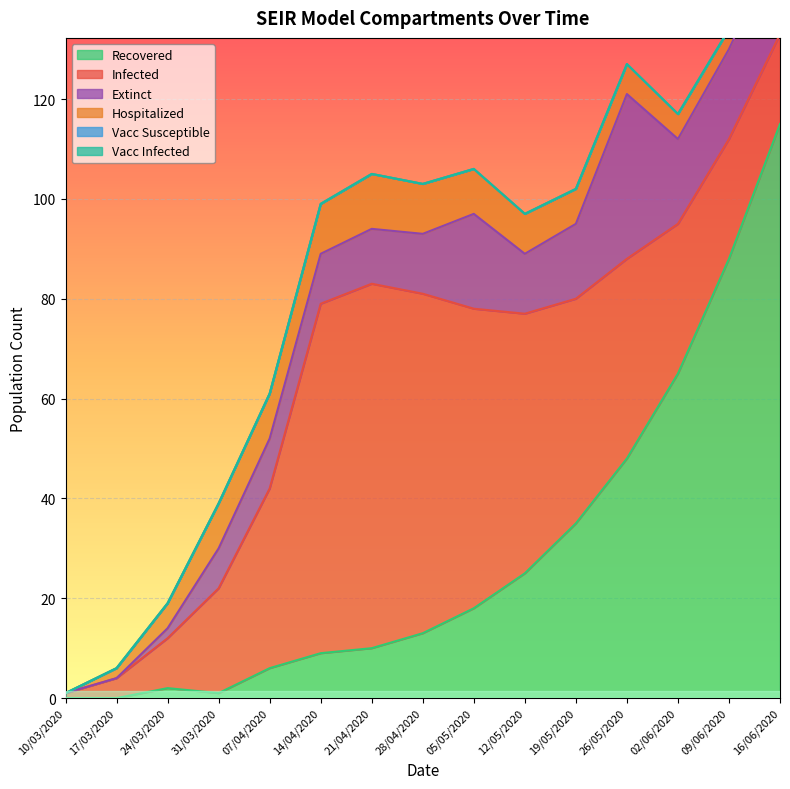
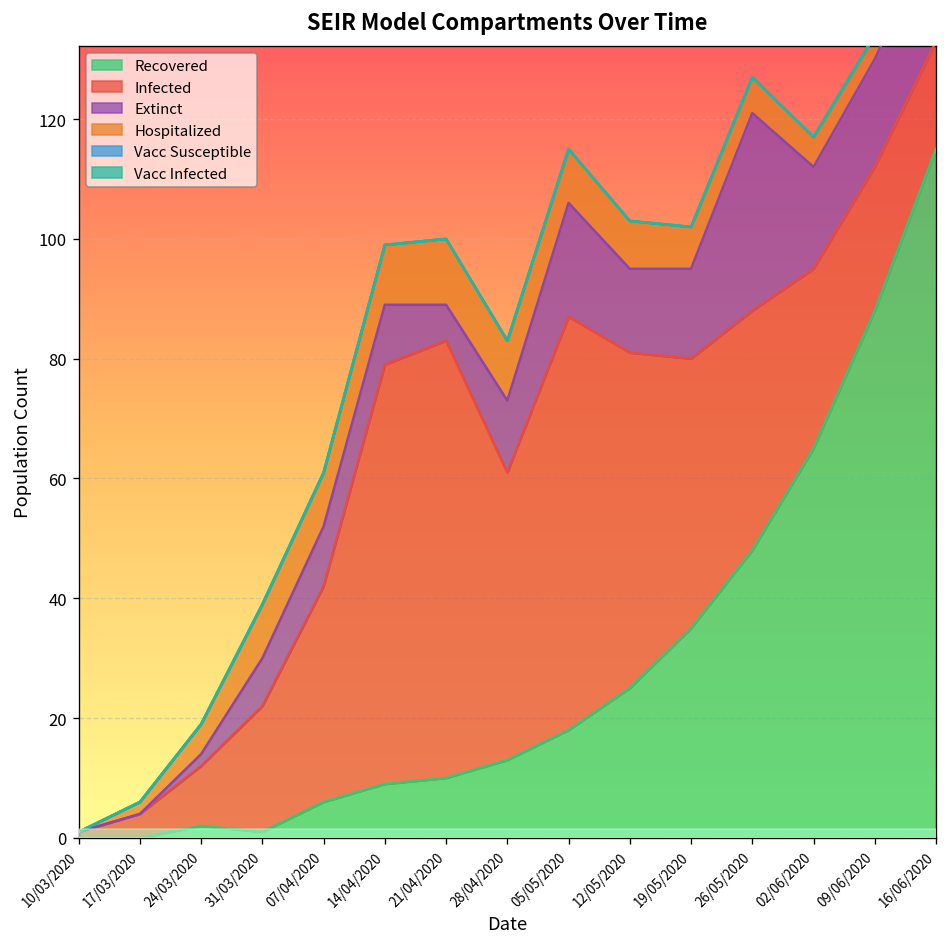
  {
    "Infected": {
      "24/03/2020": 10,
      "31/03/2020": 21,
      "07/04/2020": 36,
      "14/04/2020": 70,
      "21/04/2020": 73,
-     "28/04/2020": 68,
-     "05/05/2020": 60,
-     "12/05/2020": 52,
+     "28/04/2020": 48,
+     "05/05/2020": 69,
+     "12/05/2020": 56,
      "19/05/2020": 45,
      "26/05/2020": 40,
      "02/06/2020": 30,
      "09/06/2020": 24
    },
    "Extinct": {
      "24/03/2020": 2,
      "31/03/2020": 8,
      "07/04/2020": 10,
      "14/04/2020": 10,
-     "21/04/2020": 11,
+     "21/04/2020": 6,
      "28/04/2020": 12,
      "05/05/2020": 19,
-     "12/05/2020": 12,
+     "12/05/2020": 14,
      "19/05/2020": 15,
      "26/05/2020": 33,
      "02/06/2020": 17,
      "09/06/2020": 18
    }
  }
